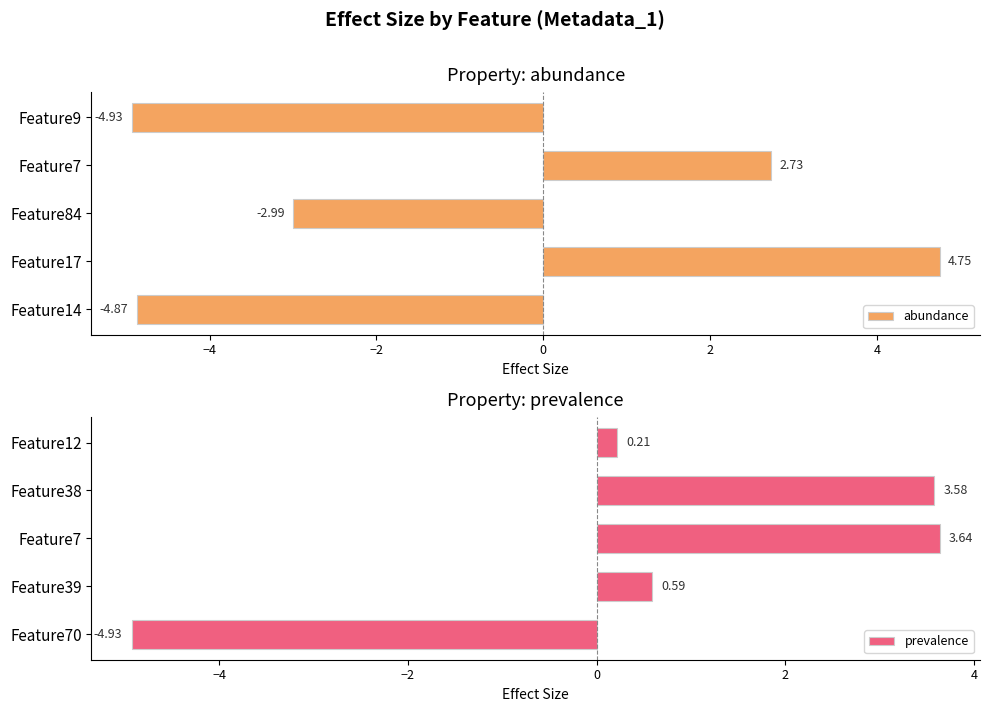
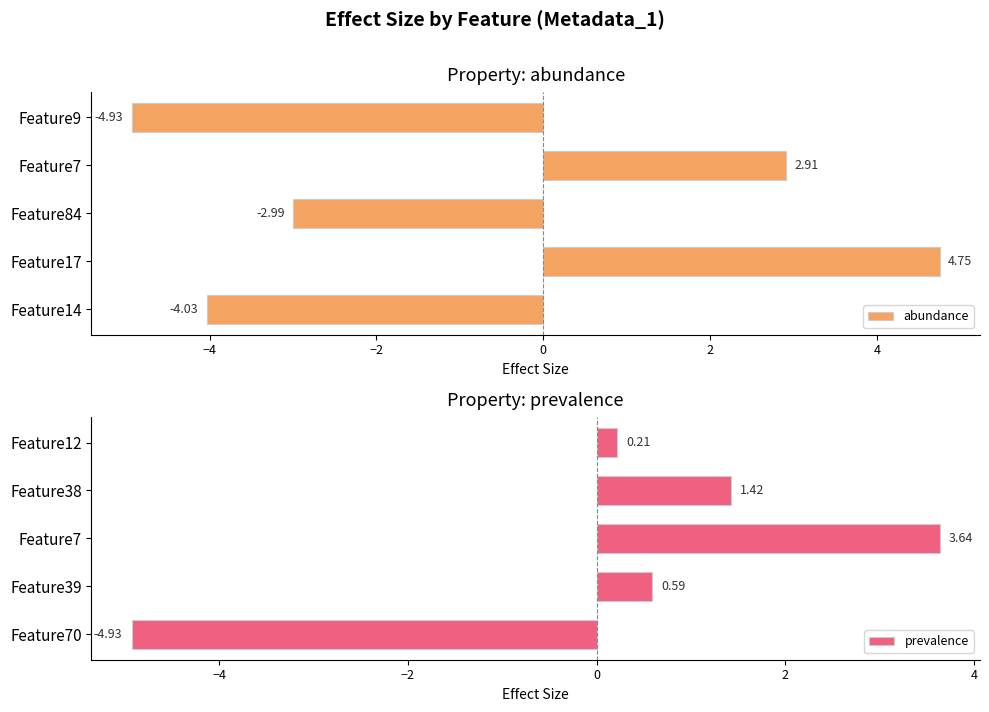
  {
    "Property: abundance": {
      "Feature9": -4.93,
-     "Feature7": 2.73,
+     "Feature7": 2.91,
      "Feature84": -2.99,
      "Feature17": 4.75,
-     "Feature14": -4.87
+     "Feature14": -4.03
    },
    "Property: prevalence": {
      "Feature12": 0.21,
-     "Feature38": 3.58,
+     "Feature38": 1.42,
      "Feature7": 3.64,
      "Feature39": 0.59,
      "Feature70": -4.93
    }
  }
